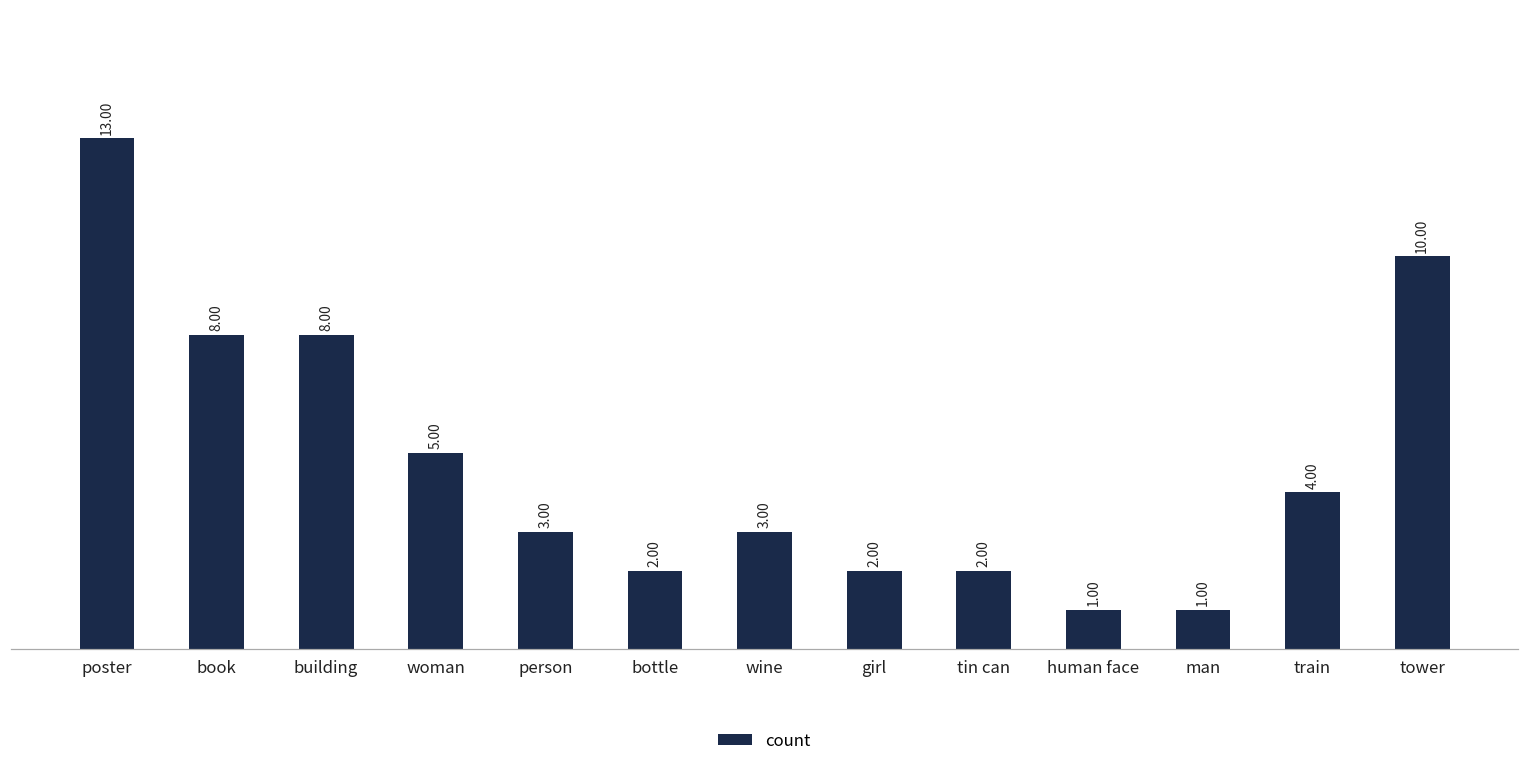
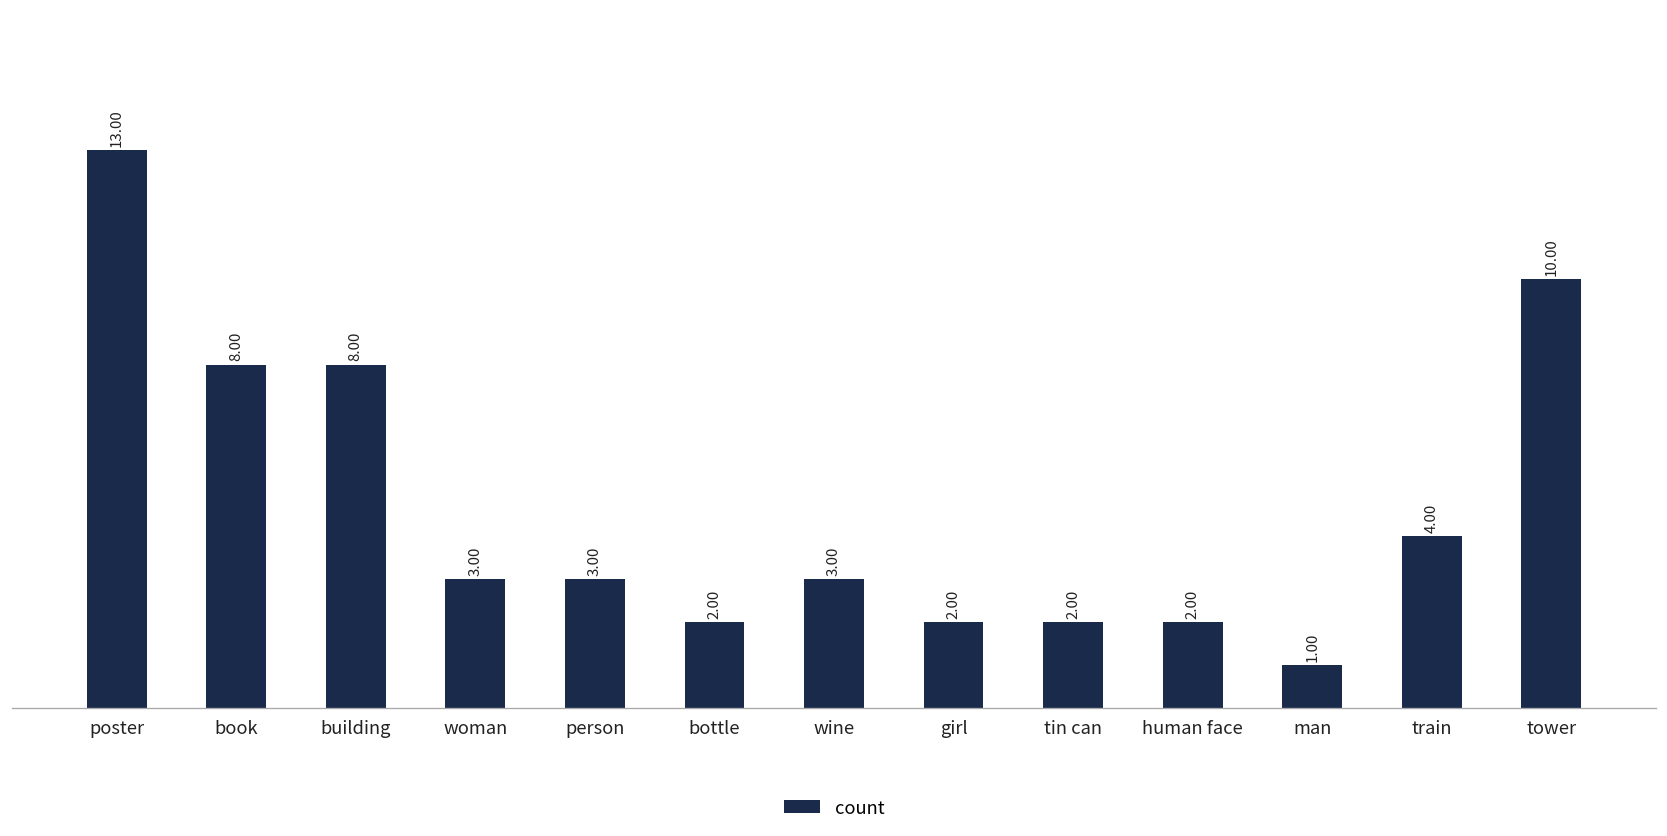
  {
    "poster": 13.00,
    "book": 8.00,
    "building": 8.00,
-   "woman": 5.00,
+   "woman": 3.00,
    "person": 3.00,
    "bottle": 2.00,
    "wine": 3.00,
    "girl": 2.00,
    "tin can": 2.00,
-   "human face": 1.00,
+   "human face": 2.00,
    "man": 1.00,
    "train": 4.00,
    "tower": 10.00
  }
